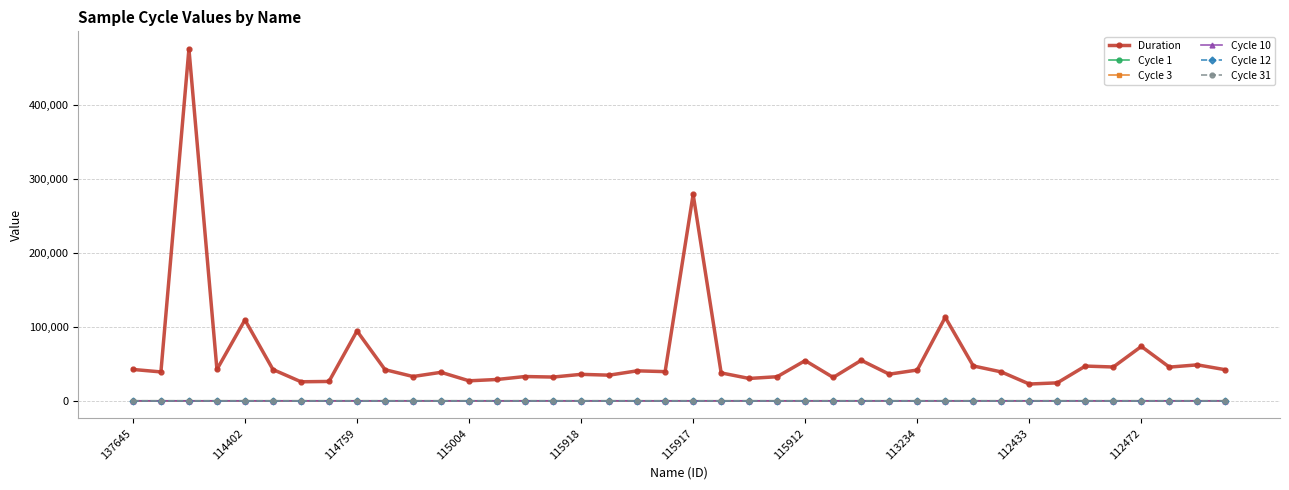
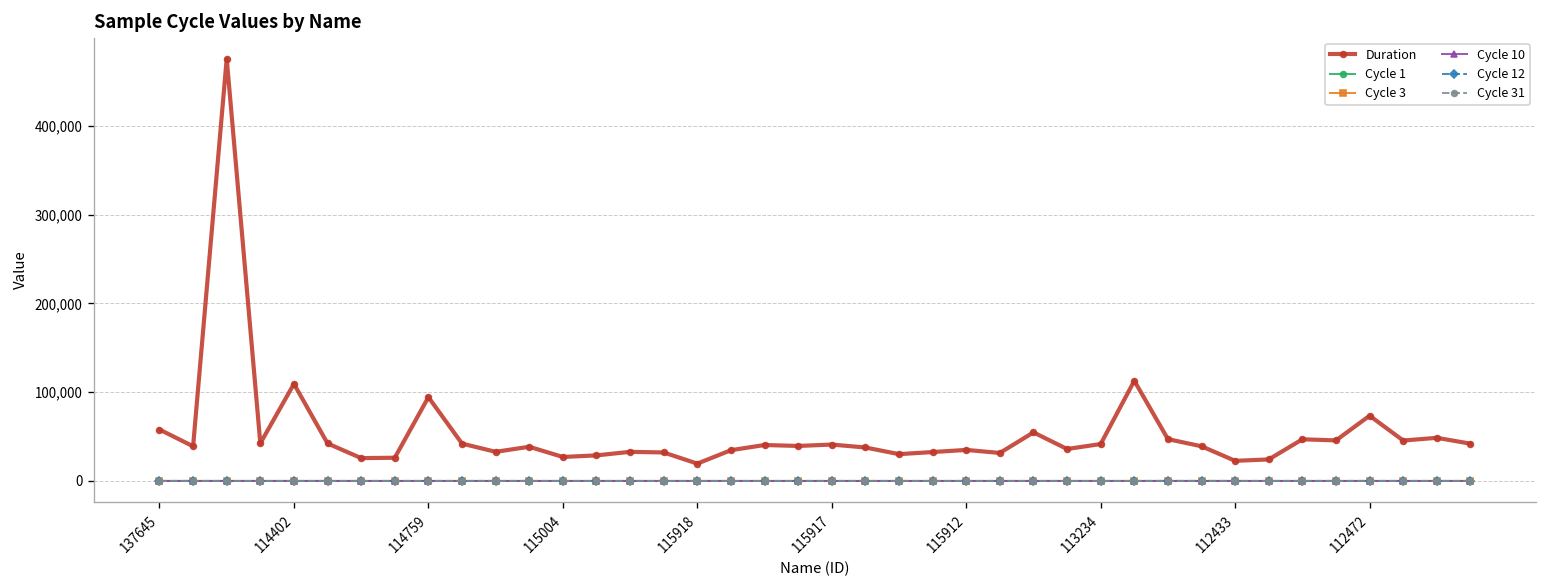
  {
    "Duration": {
-     "137645": "40,000",
+     "137645": "60,000",
      "114402": "110,000",
      "114759": "90,000",
      "115004": "30,000",
-     "115918": "40,000",
-     "115917": "280,000",
-     "115912": "50,000",
+     "115918": "20,000",
+     "115917": "40,000",
+     "115912": "30,000",
      "113234": "40,000",
      "112433": "20,000",
      "112472": "70,000"
    },
    "Cycle 31": {
      "137645": "0",
      "114402": "0",
      "114759": "0",
      "115004": "0",
      "115918": "0",
      "115917": "0",
      "115912": "0",
      "113234": "0",
      "112433": "0",
      "112472": "0"
    }
  }
